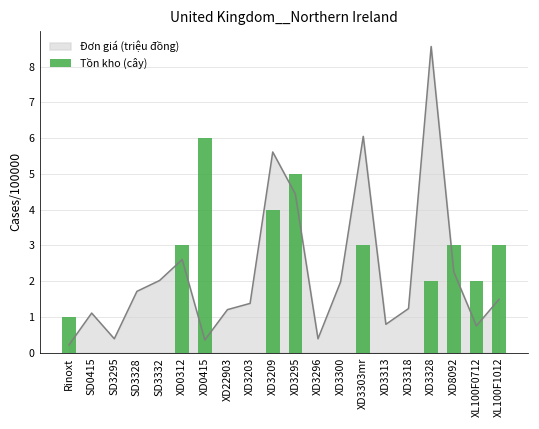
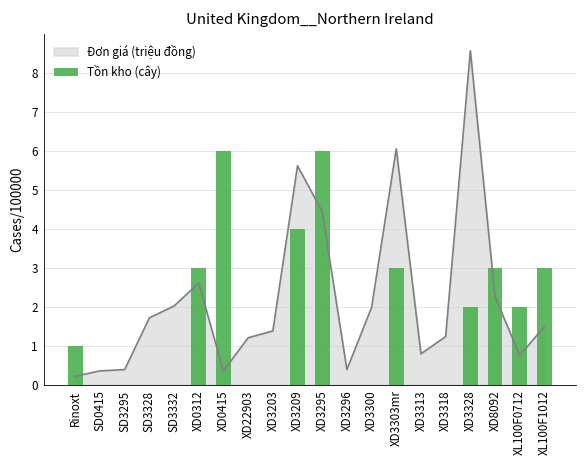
  {
    "Đơn giá (triệu đồng)": {
      "Rinoxt": 0.2,
-     "SD0415": 1.1,
+     "SD0415": 0.4,
      "SD3295": 0.4,
      "SD3328": 1.7,
      "SD3332": 2.0,
      "XD0312": 2.6,
      "XD0415": 0.4,
      "XD22903": 1.2,
      "XD3203": 1.4,
      "XD3209": 5.6,
      "XD3295": 4.4,
      "XD3296": 0.4,
      "XD3300": 2.0,
      "XD3303mr": 6.0,
      "XD3313": 0.8,
      "XD3318": 1.2,
      "XD3328": 8.6,
      "XD8092": 2.3,
      "XL100F0712": 0.7,
      "XL100F1012": 1.5
    },
    "Tồn kho (cây)": {
      "Rinoxt": 1,
      "SD0415": 0,
      "SD3295": 0,
      "SD3328": 0,
      "SD3332": 0,
      "XD0312": 3,
      "XD0415": 6,
      "XD22903": 0,
      "XD3203": 0,
      "XD3209": 4,
-     "XD3295": 5,
+     "XD3295": 6,
      "XD3296": 0,
      "XD3300": 0,
      "XD3303mr": 3,
      "XD3313": 0,
      "XD3318": 0,
      "XD3328": 2,
      "XD8092": 3,
      "XL100F0712": 2,
      "XL100F1012": 3
    }
  }
